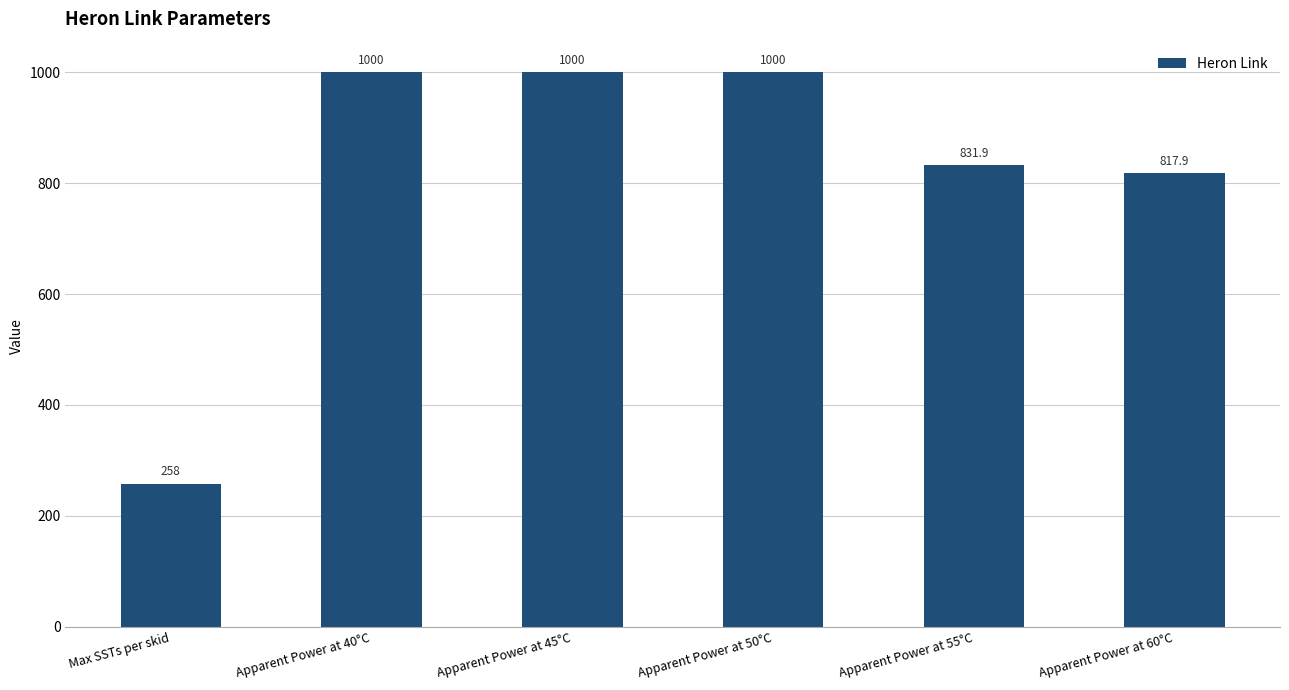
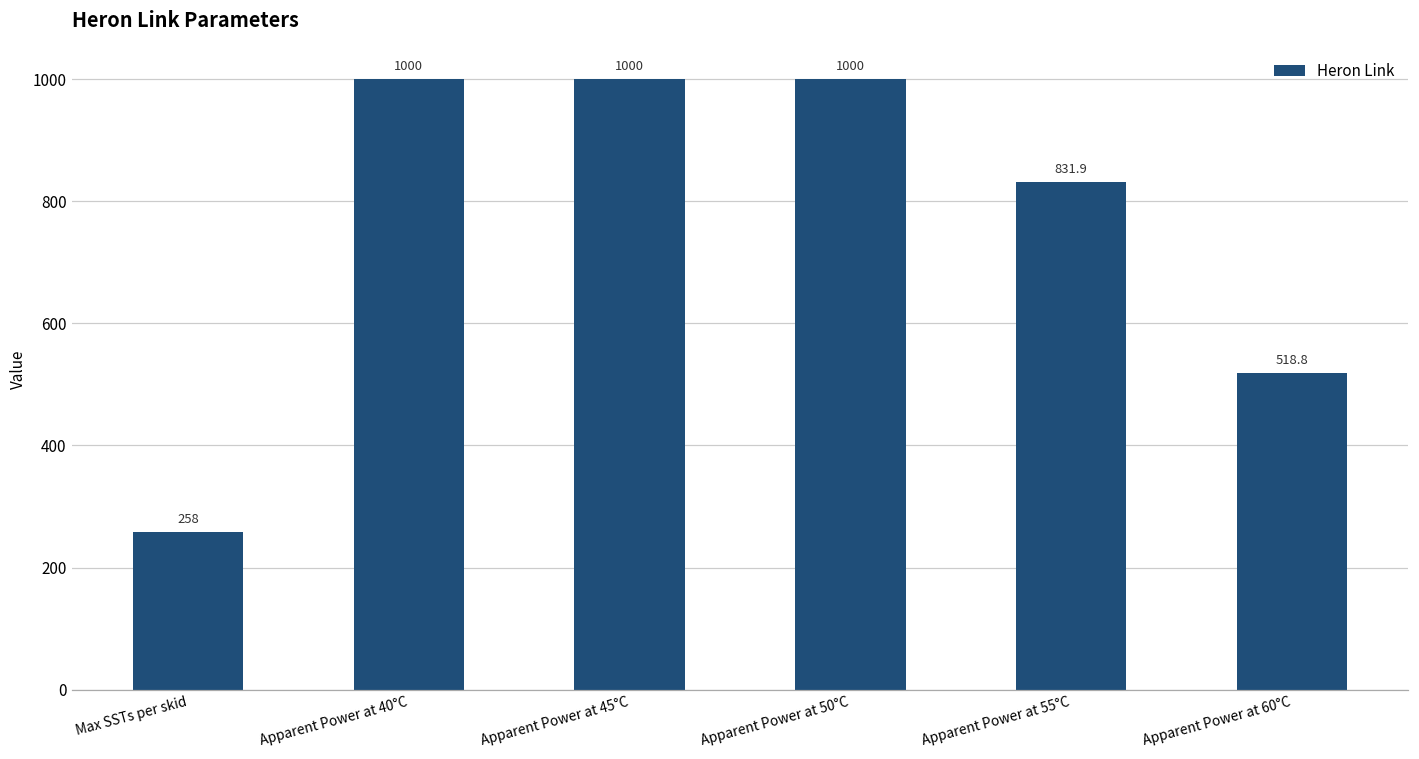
  {
    "Max SSTs per skid": 258,
    "Apparent Power at 40°C": 1000,
    "Apparent Power at 45°C": 1000,
    "Apparent Power at 50°C": 1000,
    "Apparent Power at 55°C": 831.9,
-   "Apparent Power at 60°C": 817.9
+   "Apparent Power at 60°C": 518.8
  }
